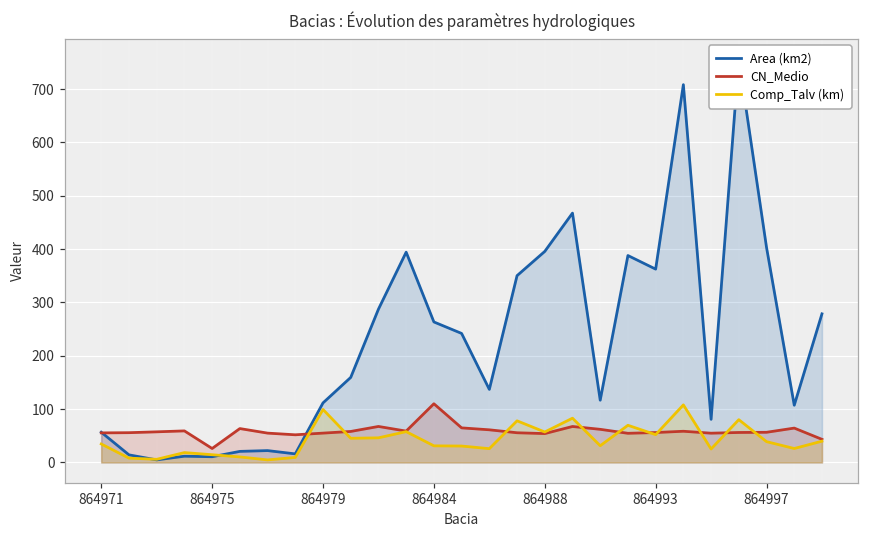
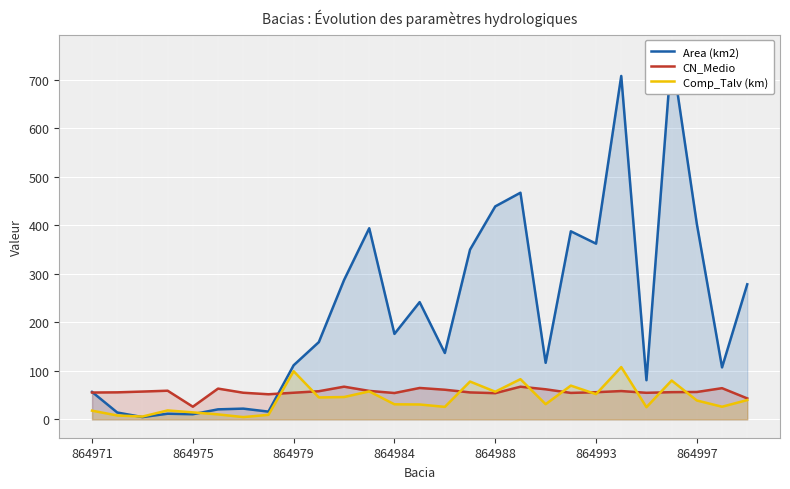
  {
    "Area (km2)": {
      "864979": 110,
-     "864984": 260,
-     "864988": 400,
+     "864984": 180,
+     "864988": 440,
      "864993": 360,
      "864997": 400
    },
    "CN_Medio": {
      "864975": 30,
      "864979": 50,
-     "864984": 110,
+     "864984": 50,
      "864997": 60
    },
    "Comp_Talv (km)": {
-     "864971": 30,
+     "864971": 20,
      "864979": 100,
      "864984": 30,
      "864997": 40
    }
  }
